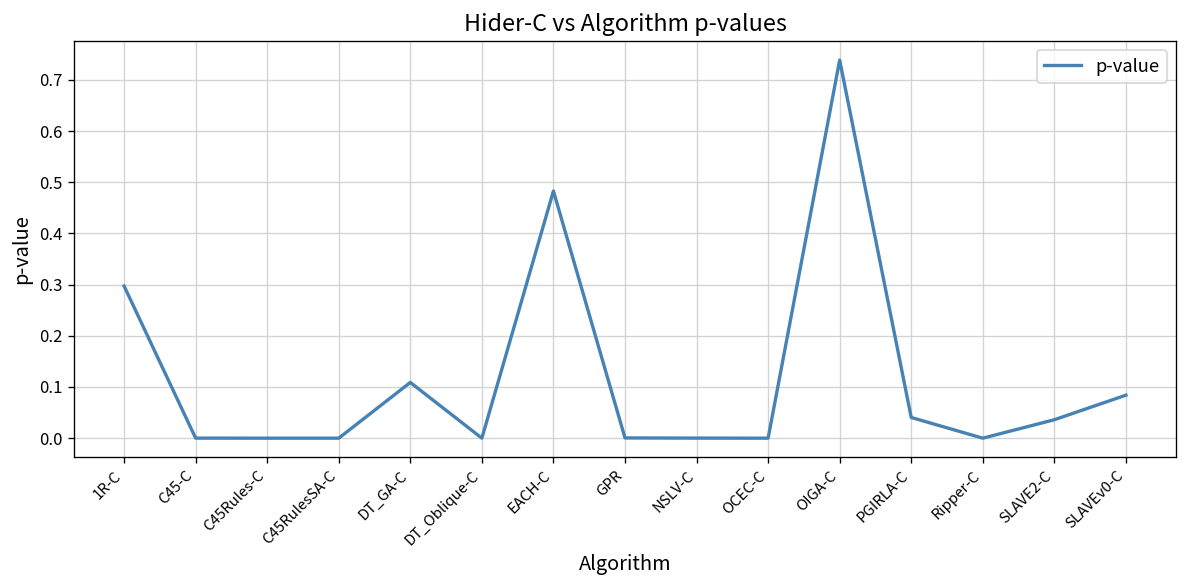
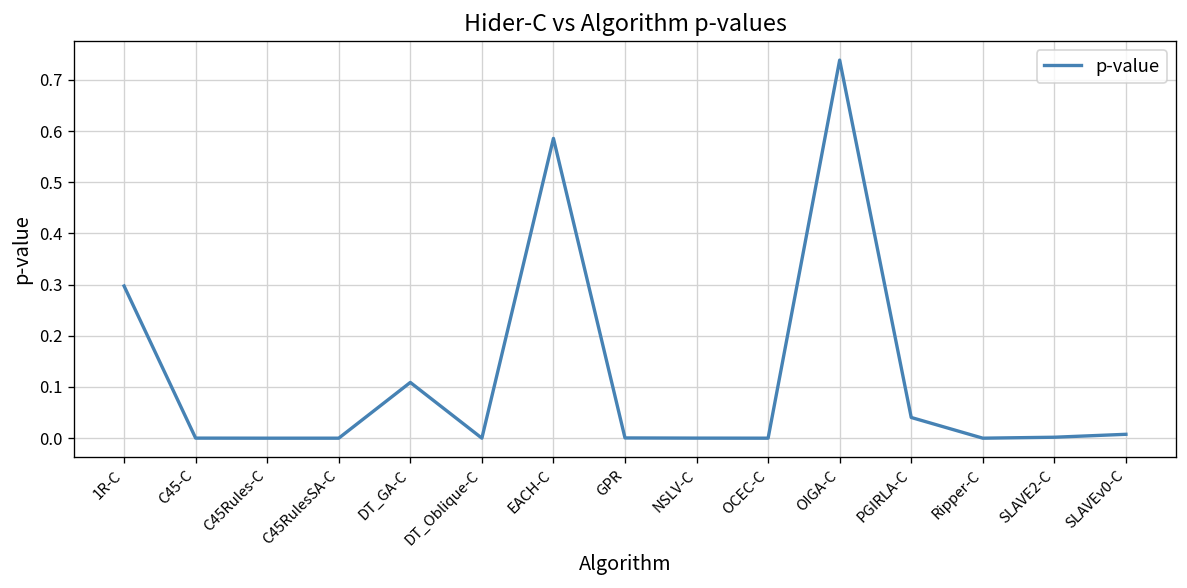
  {
    "1R-C": 0.30,
    "C45-C": 0.00,
    "C45Rules-C": 0.00,
    "C45RulesSA-C": 0.00,
    "DT_GA-C": 0.11,
    "DT_Oblique-C": 0.00,
-   "EACH-C": 0.48,
+   "EACH-C": 0.59,
    "GPR": 0.00,
    "NSLV-C": 0.00,
    "OCEC-C": 0.00,
    "OIGA-C": 0.74,
    "PGIRLA-C": 0.04,
    "Ripper-C": 0.00,
-   "SLAVE2-C": 0.04,
-   "SLAVEv0-C": 0.08
+   "SLAVE2-C": 0.00,
+   "SLAVEv0-C": 0.01
  }
